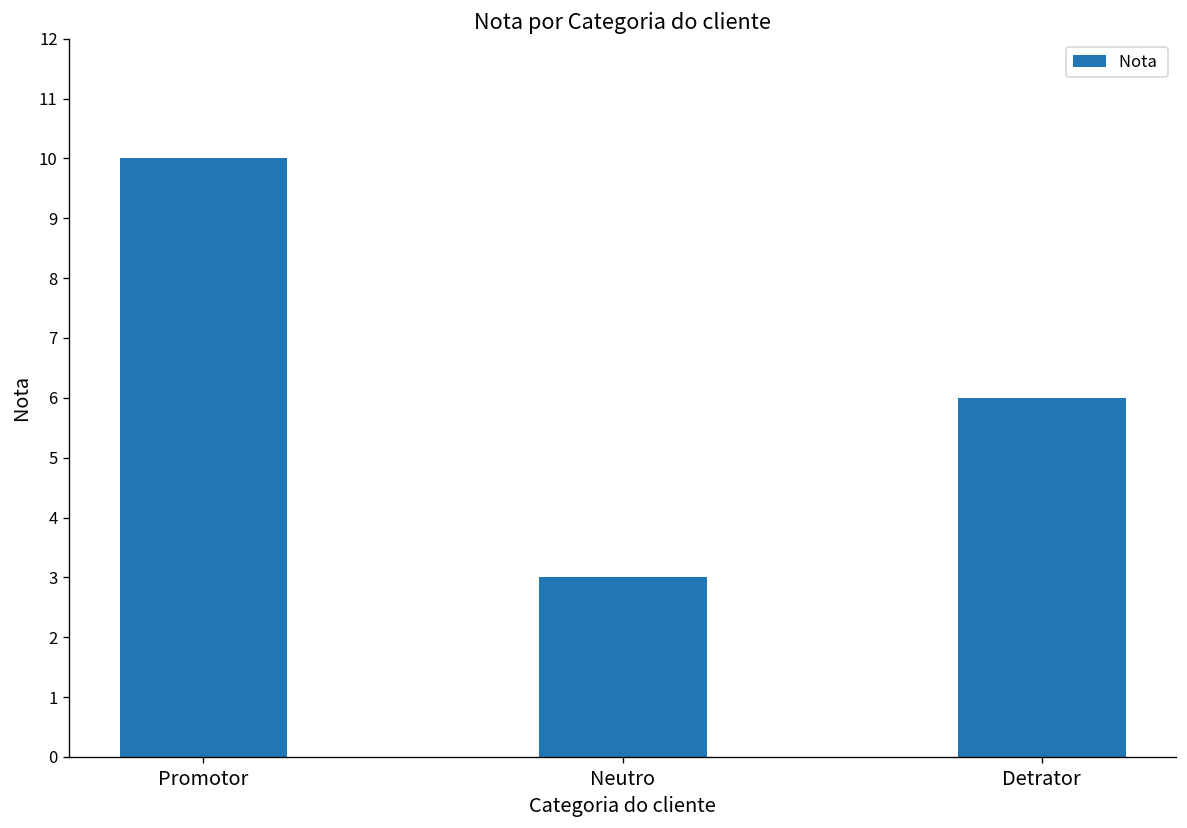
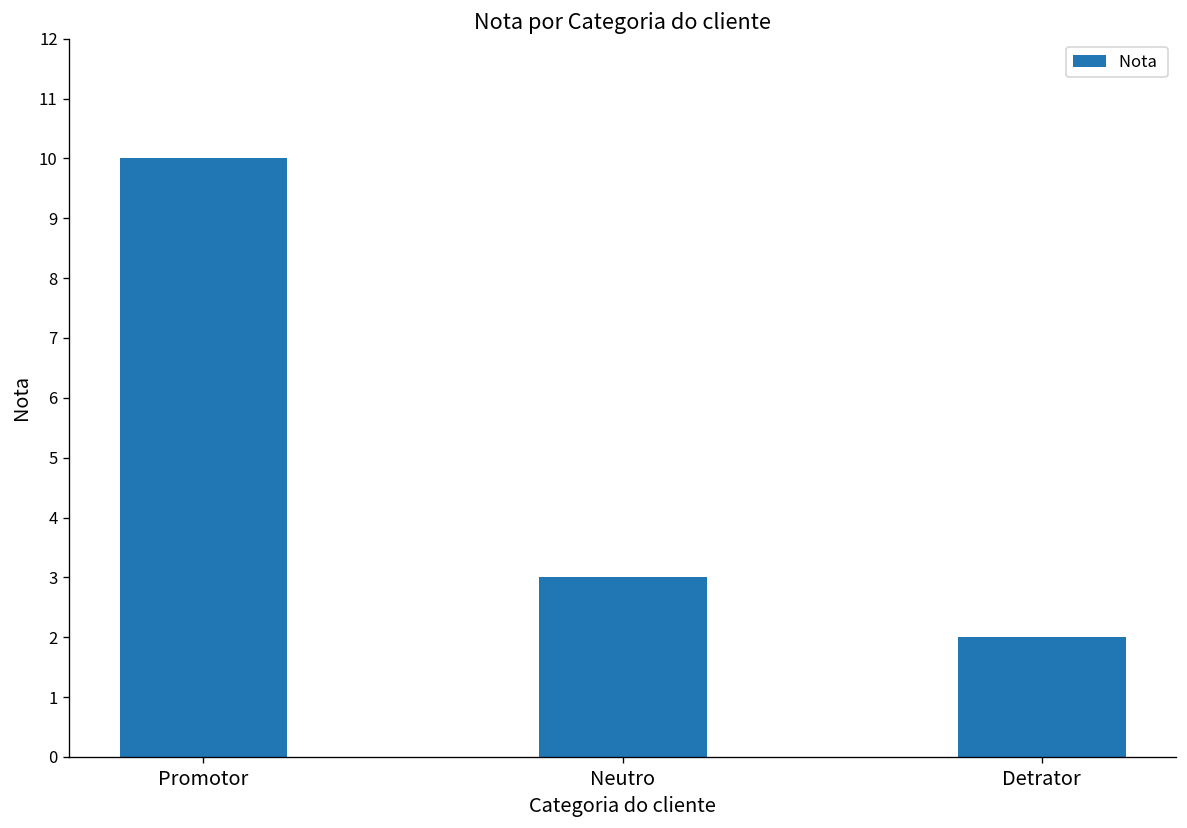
  {
    "Promotor": 10,
    "Neutro": 3,
-   "Detrator": 6
+   "Detrator": 2
  }
